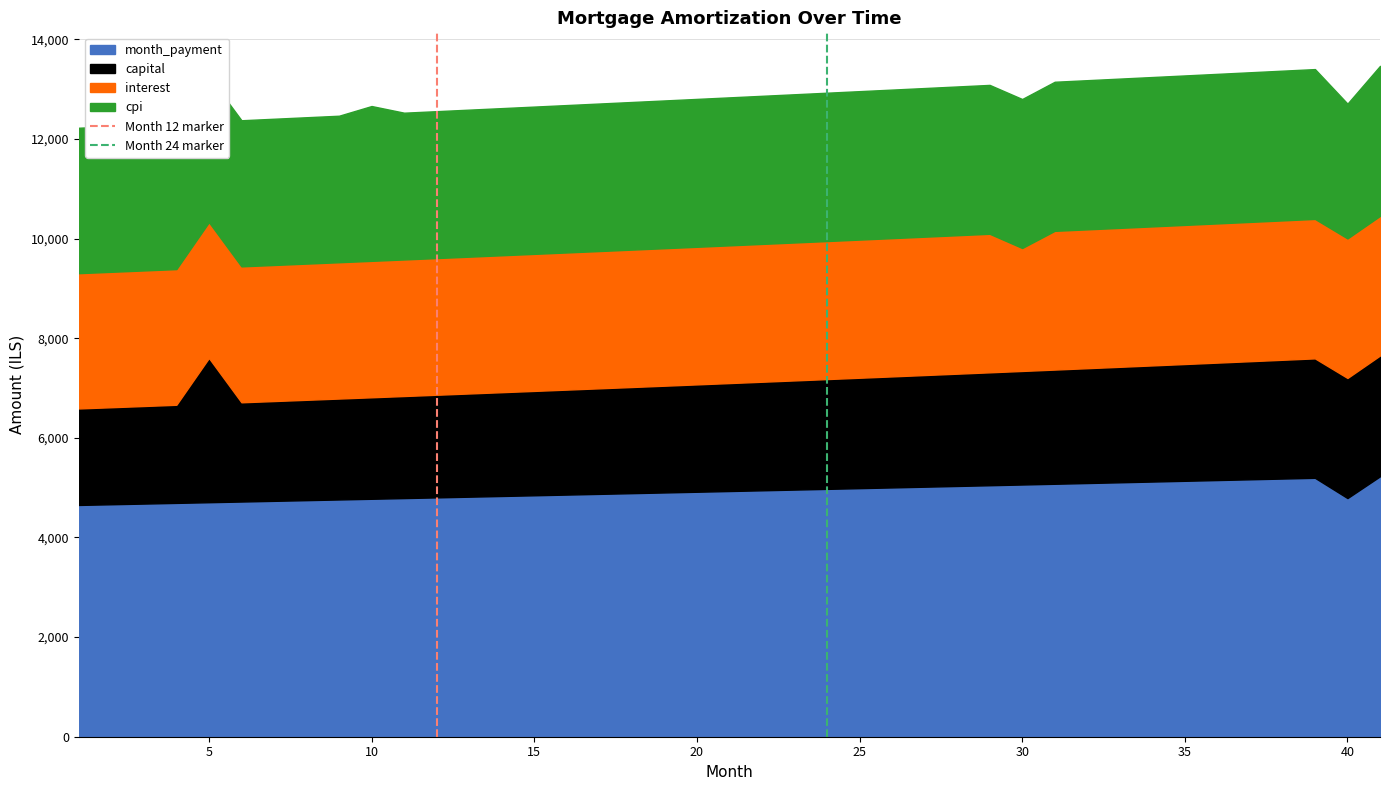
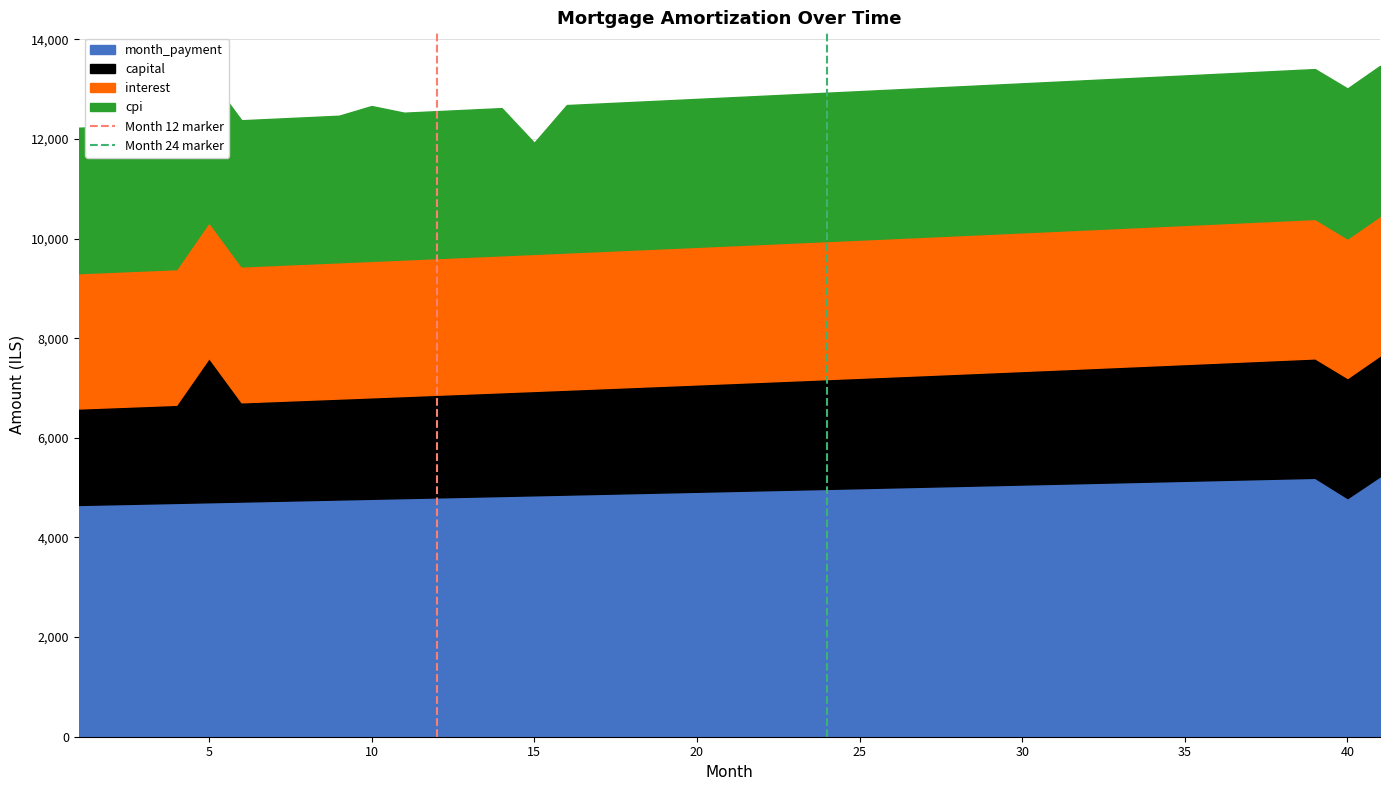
  {
    "interest": {
-     "30": "2,500"
+     "30": "2,800"
    },
    "cpi": {
      "10": "3,100",
-     "15": "3,000",
+     "15": "2,200",
      "20": "3,000",
      "25": "3,000",
      "30": "3,000",
      "35": "3,000",
-     "40": "2,700"
+     "40": "3,000"
    }
  }
